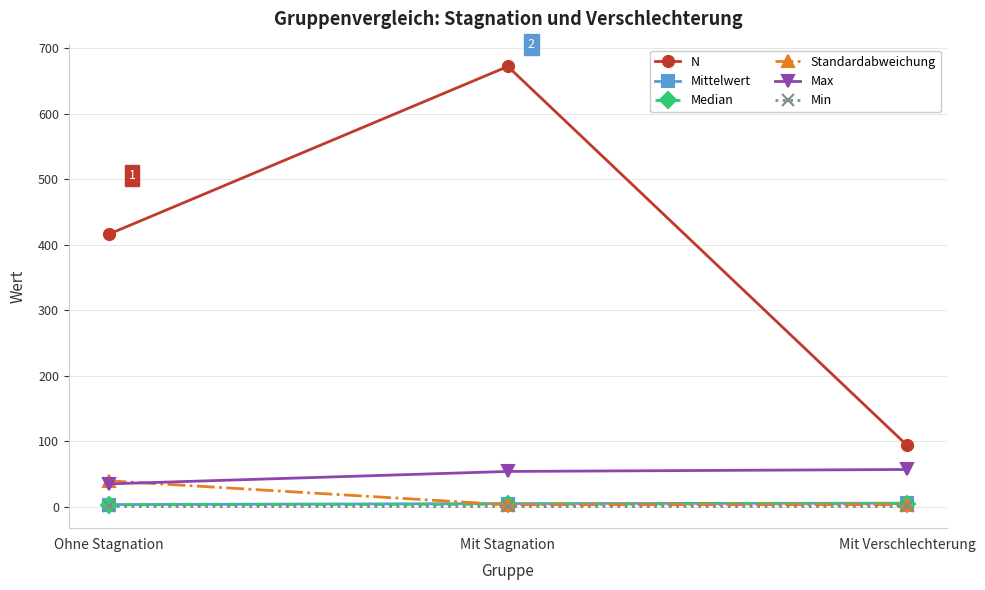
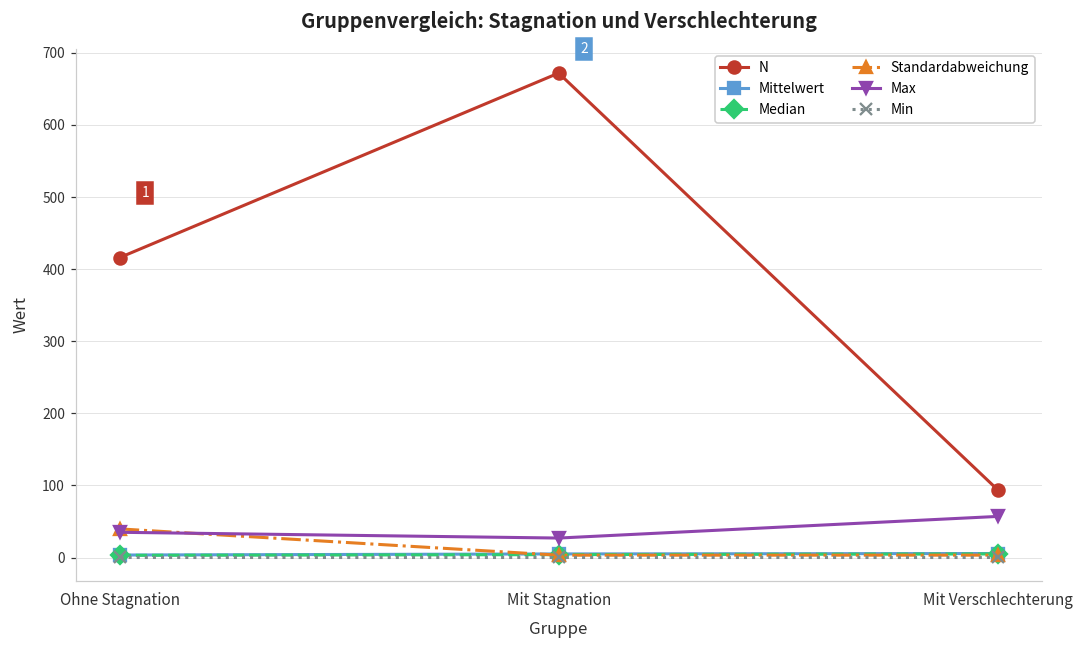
  {
    "N": {
      "Ohne Stagnation": 420,
      "Mit Stagnation": 670,
      "Mit Verschlechterung": 90
    },
    "Standardabweichung": {
      "Ohne Stagnation": 40
    },
    "Max": {
      "Ohne Stagnation": 40,
-     "Mit Stagnation": 50,
+     "Mit Stagnation": 30,
      "Mit Verschlechterung": 60
    }
  }
